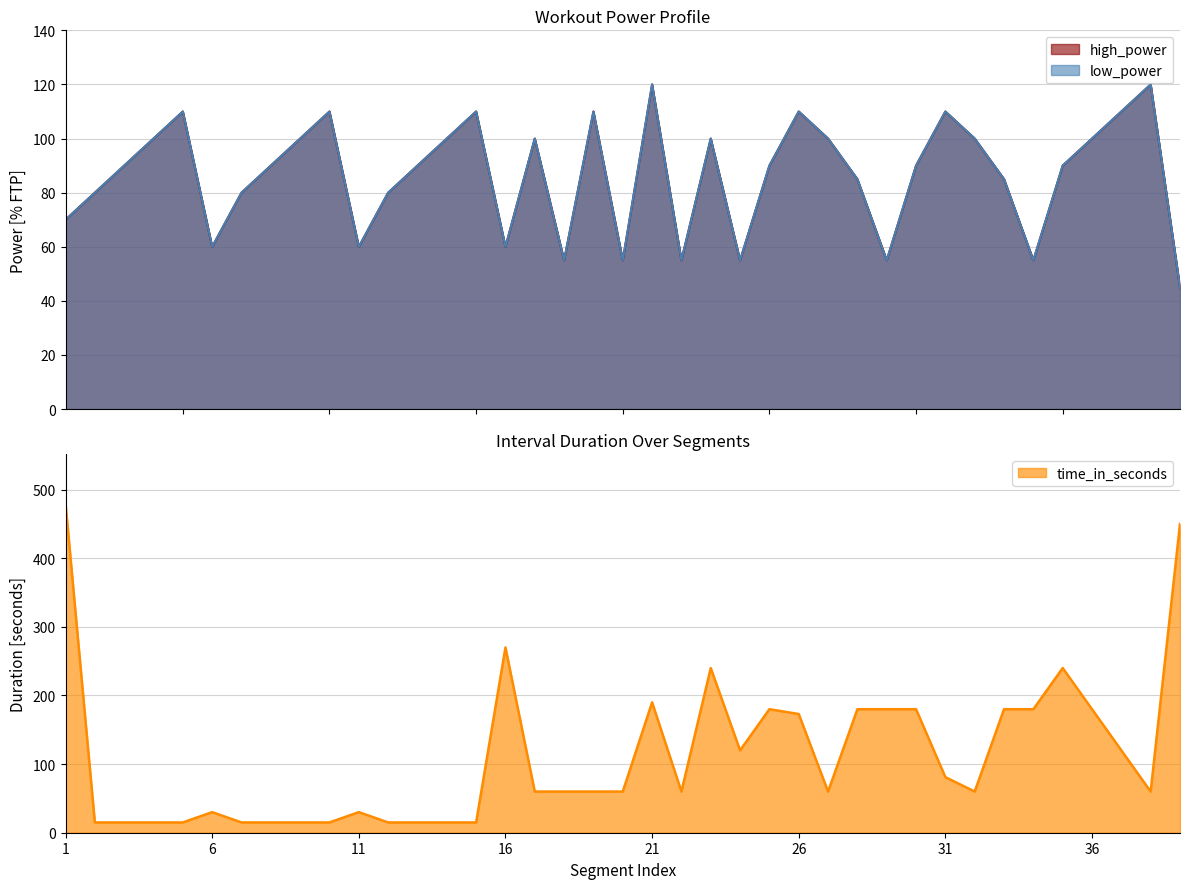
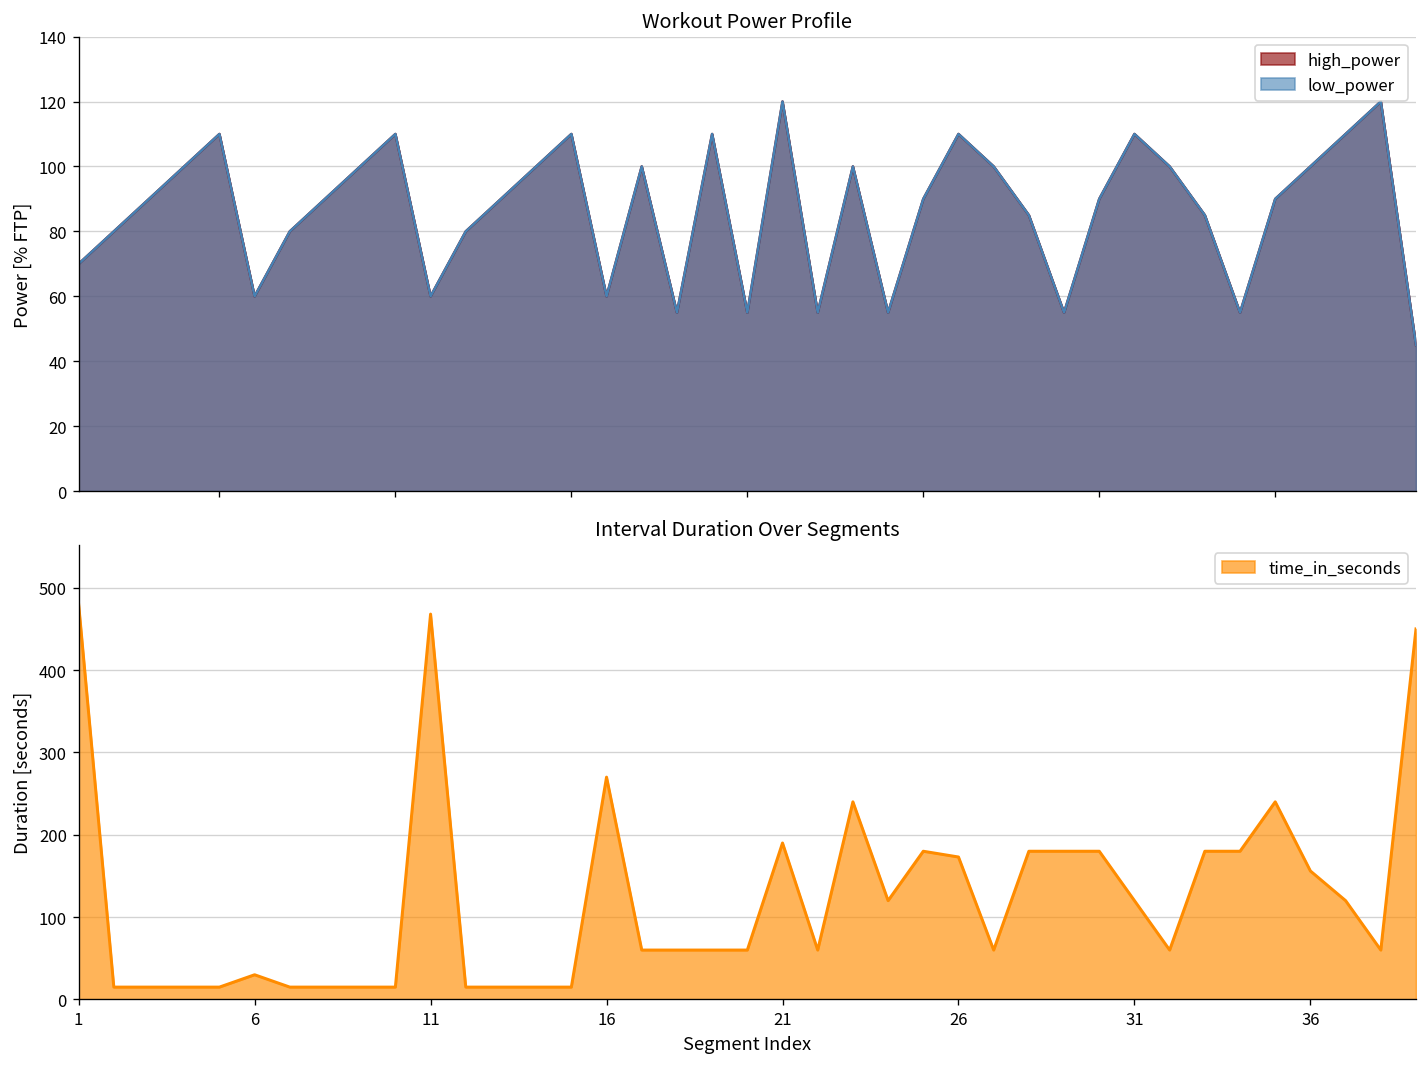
  {
    "Interval Duration Over Segments": {
      "1": 480,
      "6": 30,
-     "11": 30,
+     "11": 470,
      "16": 270,
      "21": 190,
      "26": 170,
-     "31": 80,
-     "36": 180
+     "31": 120,
+     "36": 160
    }
  }
